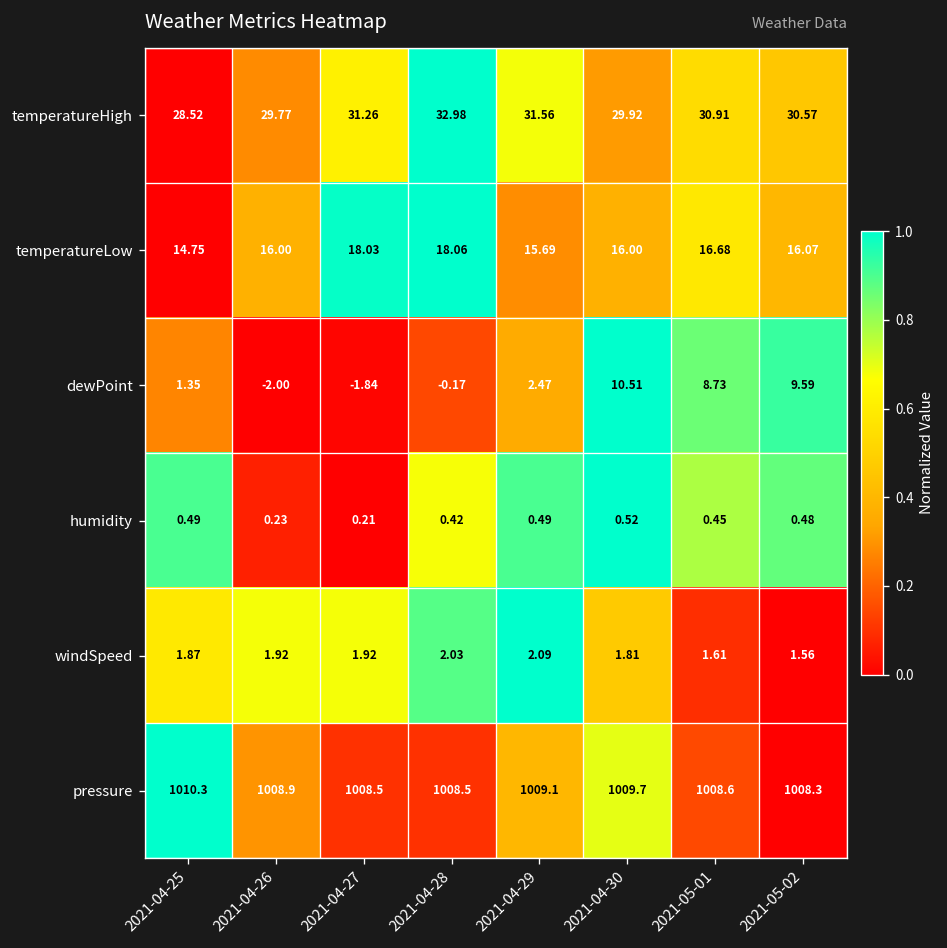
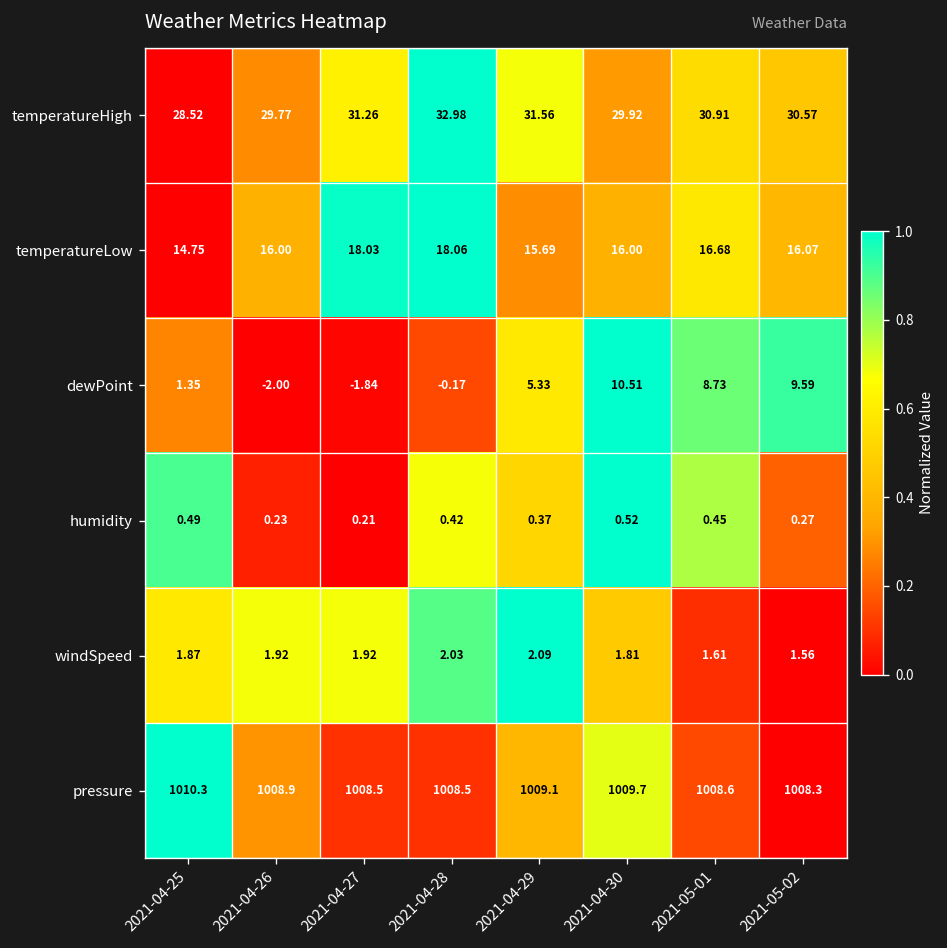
  {
    "temperatureHigh": {
      "2021-04-25": 28.52,
      "2021-04-26": 29.77,
      "2021-04-27": 31.26,
      "2021-04-28": 32.98,
      "2021-04-29": 31.56,
      "2021-04-30": 29.92,
      "2021-05-01": 30.91,
      "2021-05-02": 30.57
    },
    "temperatureLow": {
      "2021-04-25": 14.75,
      "2021-04-26": 16.00,
      "2021-04-27": 18.03,
      "2021-04-28": 18.06,
      "2021-04-29": 15.69,
      "2021-04-30": 16.00,
      "2021-05-01": 16.68,
      "2021-05-02": 16.07
    },
    "dewPoint": {
      "2021-04-25": 1.35,
      "2021-04-26": -2.00,
      "2021-04-27": -1.84,
      "2021-04-28": -0.17,
-     "2021-04-29": 2.47,
+     "2021-04-29": 5.33,
      "2021-04-30": 10.51,
      "2021-05-01": 8.73,
      "2021-05-02": 9.59
    },
    "humidity": {
      "2021-04-25": 0.49,
      "2021-04-26": 0.23,
      "2021-04-27": 0.21,
      "2021-04-28": 0.42,
-     "2021-04-29": 0.49,
+     "2021-04-29": 0.37,
      "2021-04-30": 0.52,
      "2021-05-01": 0.45,
-     "2021-05-02": 0.48
+     "2021-05-02": 0.27
    },
    "windSpeed": {
      "2021-04-25": 1.87,
      "2021-04-26": 1.92,
      "2021-04-27": 1.92,
      "2021-04-28": 2.03,
      "2021-04-29": 2.09,
      "2021-04-30": 1.81,
      "2021-05-01": 1.61,
      "2021-05-02": 1.56
    },
    "pressure": {
      "2021-04-25": 1010.3,
      "2021-04-26": 1008.9,
      "2021-04-27": 1008.5,
      "2021-04-28": 1008.5,
      "2021-04-29": 1009.1,
      "2021-04-30": 1009.7,
      "2021-05-01": 1008.6,
      "2021-05-02": 1008.3
    }
  }
